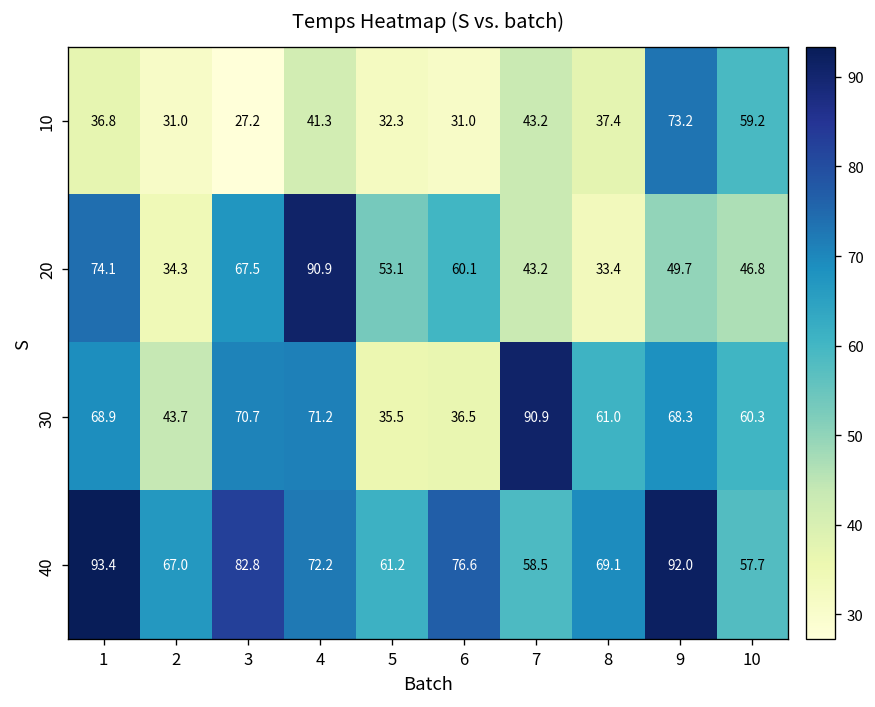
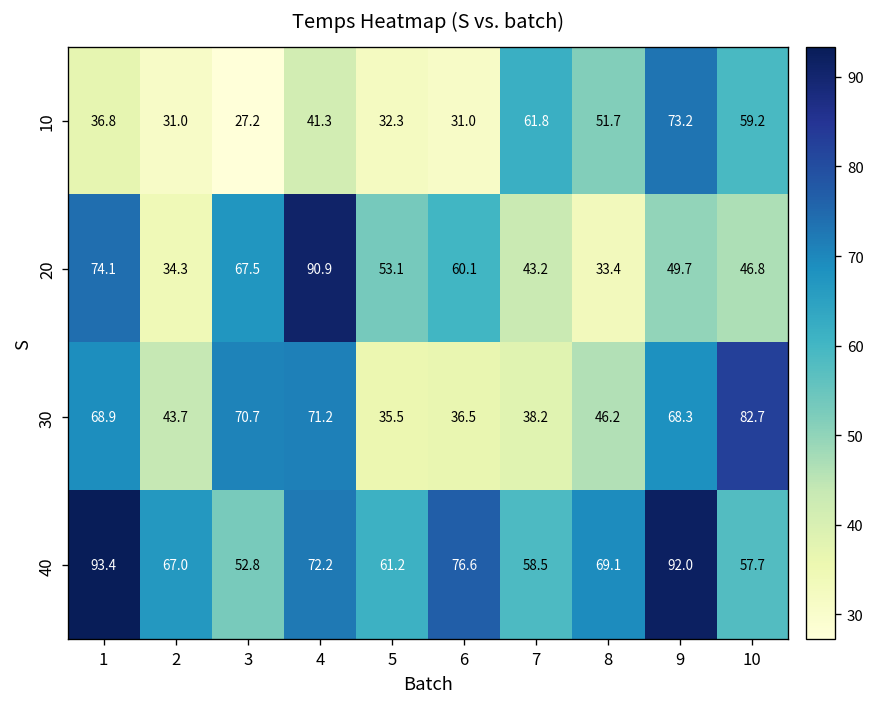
  {
    "10": {
      "1": 36.8,
      "2": 31.0,
      "3": 27.2,
      "4": 41.3,
      "5": 32.3,
      "6": 31.0,
-     "7": 43.2,
-     "8": 37.4,
+     "7": 61.8,
+     "8": 51.7,
      "9": 73.2,
      "10": 59.2
    },
    "20": {
      "1": 74.1,
      "2": 34.3,
      "3": 67.5,
      "4": 90.9,
      "5": 53.1,
      "6": 60.1,
      "7": 43.2,
      "8": 33.4,
      "9": 49.7,
      "10": 46.8
    },
    "30": {
      "1": 68.9,
      "2": 43.7,
      "3": 70.7,
      "4": 71.2,
      "5": 35.5,
      "6": 36.5,
-     "7": 90.9,
-     "8": 61.0,
+     "7": 38.2,
+     "8": 46.2,
      "9": 68.3,
-     "10": 60.3
+     "10": 82.7
    },
    "40": {
      "1": 93.4,
      "2": 67.0,
-     "3": 82.8,
+     "3": 52.8,
      "4": 72.2,
      "5": 61.2,
      "6": 76.6,
      "7": 58.5,
      "8": 69.1,
      "9": 92.0,
      "10": 57.7
    }
  }
